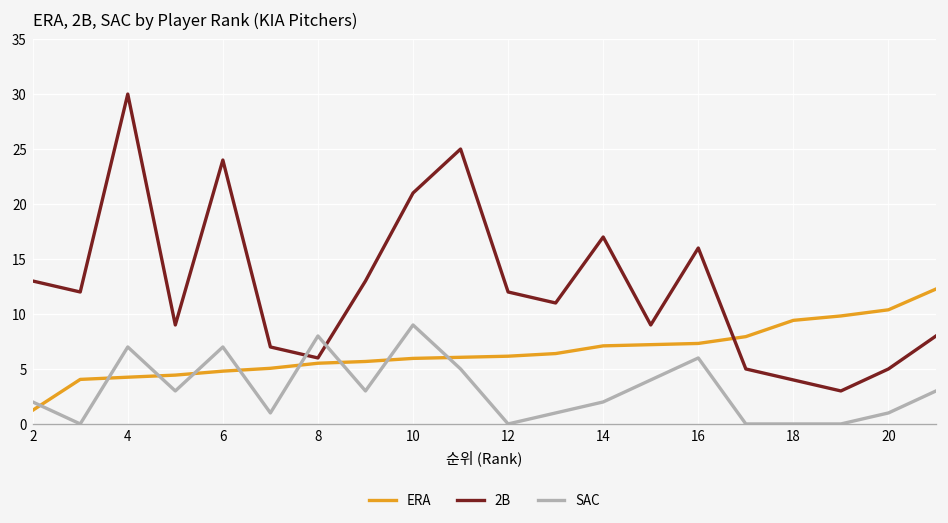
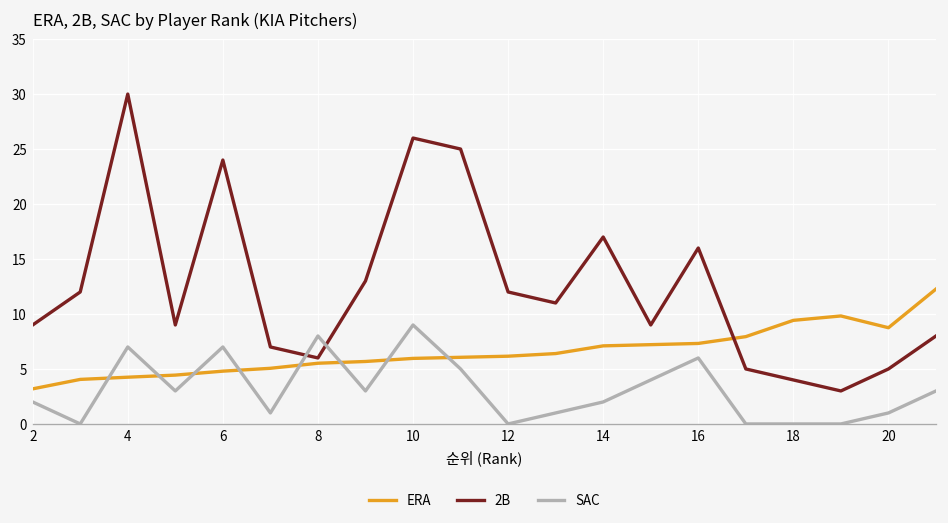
  {
    "ERA": {
-     "2": 1,
+     "2": 3,
      "4": 4,
      "6": 5,
      "8": 6,
      "10": 6,
      "12": 6,
      "14": 7,
      "16": 7,
      "18": 9,
-     "20": 10
+     "20": 9
    },
    "2B": {
-     "2": 13,
+     "2": 9,
      "4": 30,
      "6": 24,
      "8": 6,
-     "10": 21,
+     "10": 26,
      "12": 12,
      "14": 17,
      "16": 16,
      "18": 4,
      "20": 5
    },
    "SAC": {
      "2": 2,
      "4": 7,
      "6": 7,
      "8": 8,
      "10": 9,
      "12": 0,
      "14": 2,
      "16": 6,
      "18": 0,
      "20": 1
    }
  }
